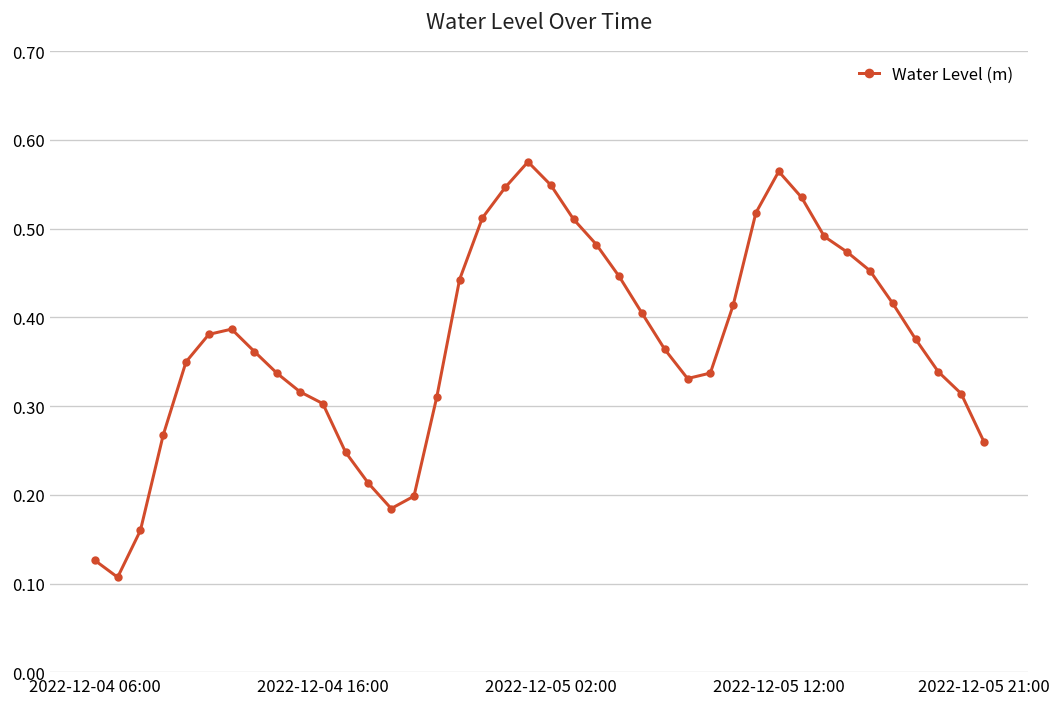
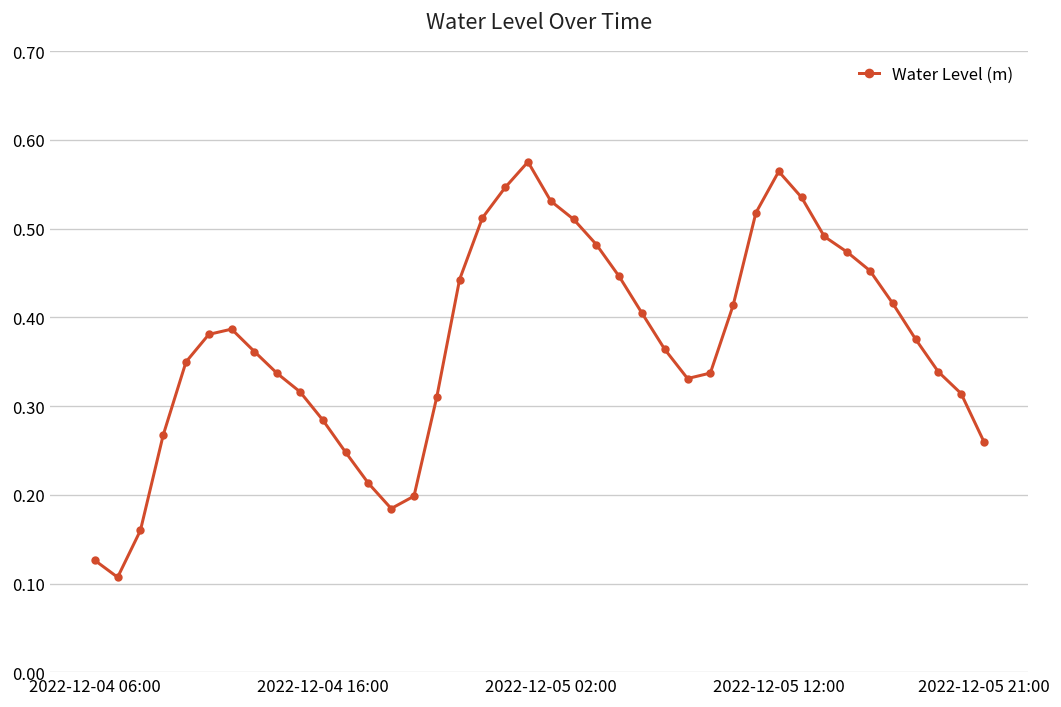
  {
    "2022-12-04 06:00": 0.13,
-   "2022-12-04 16:00": 0.30,
-   "2022-12-05 02:00": 0.55,
+   "2022-12-04 16:00": 0.28,
+   "2022-12-05 02:00": 0.53,
    "2022-12-05 12:00": 0.56,
    "2022-12-05 21:00": 0.26
  }
